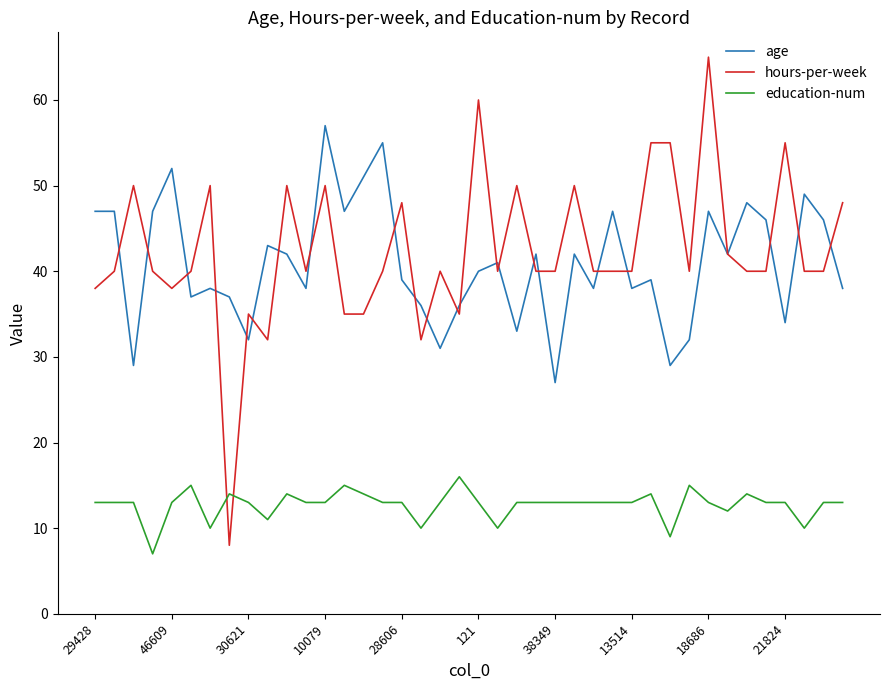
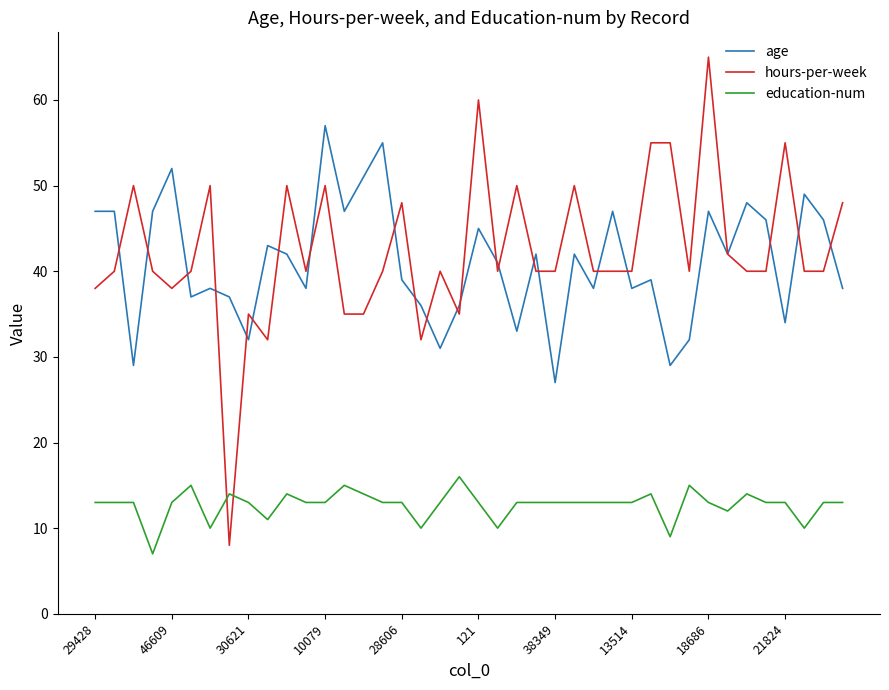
  {
    "age": {
      "29428": 47,
      "46609": 52,
      "30621": 32,
      "10079": 57,
      "28606": 39,
-     "121": 40,
+     "121": 45,
      "38349": 27,
      "13514": 38,
      "18686": 47,
      "21824": 34
    },
    "hours-per-week": {
      "29428": 38,
      "46609": 38,
      "30621": 35,
      "10079": 50,
      "28606": 48,
      "121": 60,
      "38349": 40,
      "13514": 40,
      "18686": 65,
      "21824": 55
    },
    "education-num": {
      "29428": 13,
      "46609": 13,
      "30621": 13,
      "10079": 13,
      "28606": 13,
      "121": 13,
      "38349": 13,
      "13514": 13,
      "18686": 13,
      "21824": 13
    }
  }
